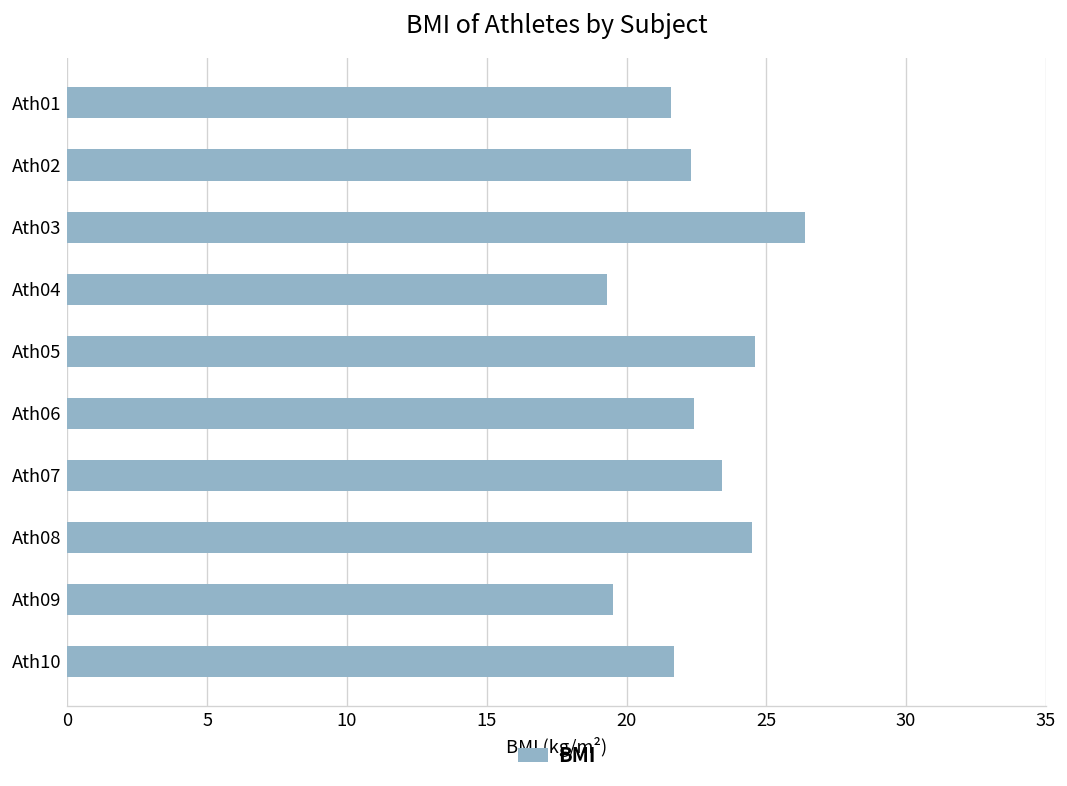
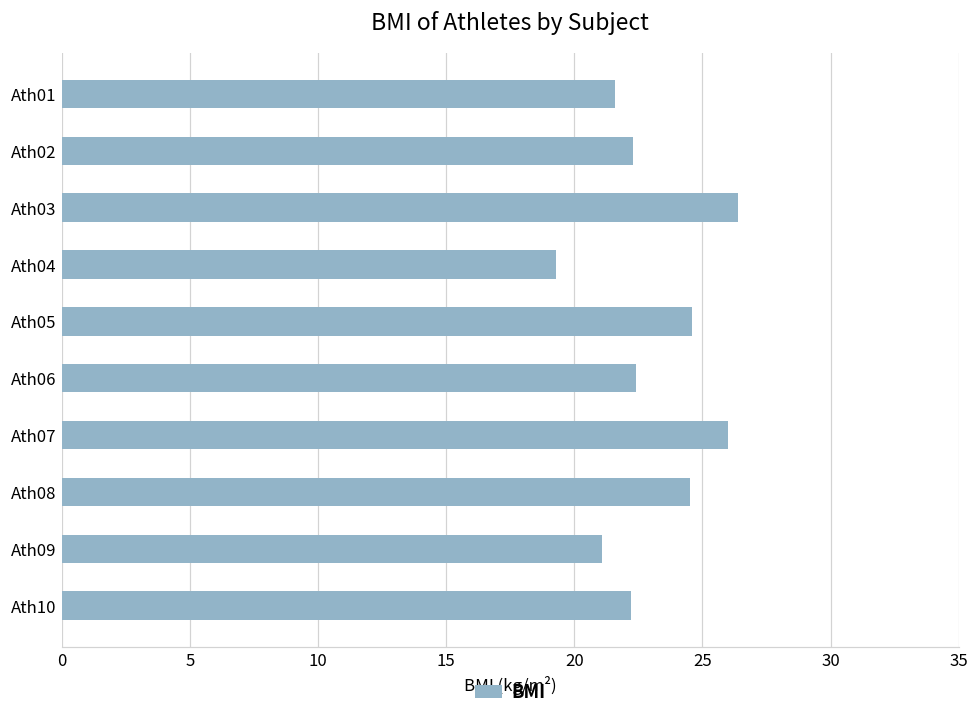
  {
    "Ath01": 21.6,
    "Ath02": 22.3,
    "Ath03": 26.4,
    "Ath04": 19.3,
    "Ath05": 24.6,
    "Ath06": 22.4,
-   "Ath07": 23.4,
+   "Ath07": 26.0,
    "Ath08": 24.5,
-   "Ath09": 19.5,
-   "Ath10": 21.7
+   "Ath09": 21.1,
+   "Ath10": 22.2
  }
